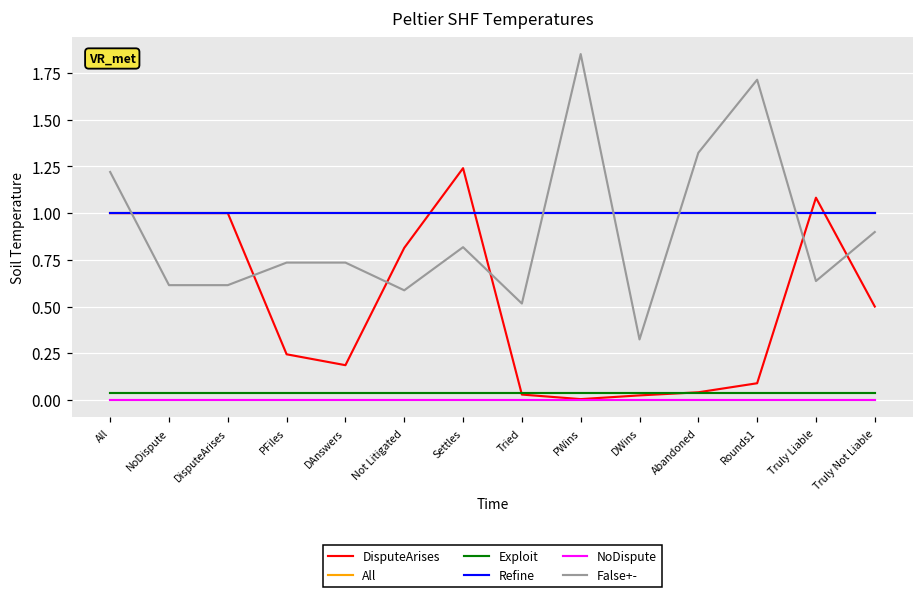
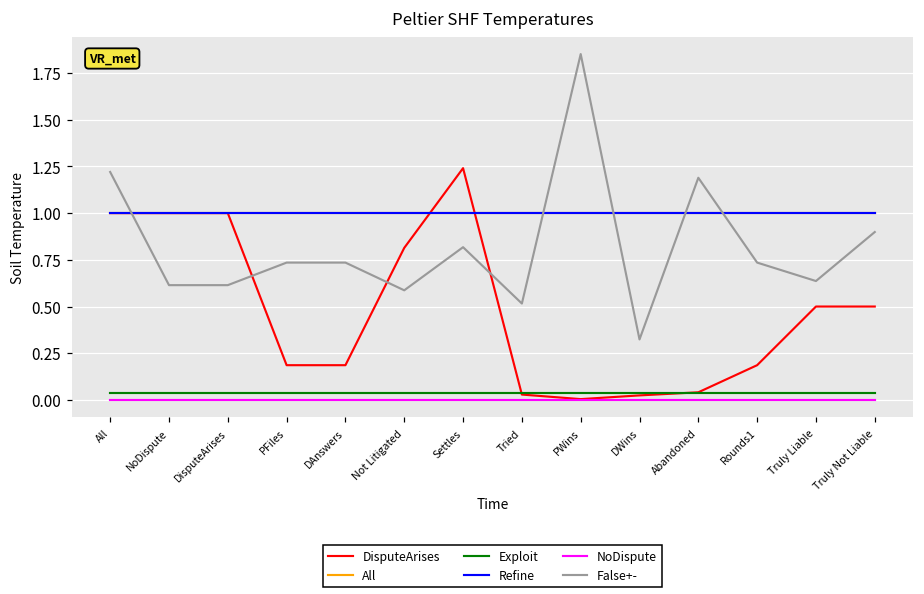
  {
    "DisputeArises": {
-     "PFiles": 0.24,
+     "PFiles": 0.19,
      "DAnswers": 0.19,
      "Not Litigated": 0.81,
      "Settles": 1.24,
-     "Rounds1": 0.09,
-     "Truly Liable": 1.08,
+     "Rounds1": 0.19,
+     "Truly Liable": 0.50,
      "Truly Not Liable": 0.50
    },
    "Exploit": {
      "All": 0.04,
      "NoDispute": 0.04,
      "DisputeArises": 0.04,
      "PFiles": 0.04,
      "DAnswers": 0.04,
      "Not Litigated": 0.04,
      "Settles": 0.04,
      "PWins": 0.04,
      "Rounds1": 0.04,
      "Truly Liable": 0.04,
      "Truly Not Liable": 0.04
    },
    "NoDispute": {
      "All": 0.00,
      "NoDispute": 0.00,
      "DisputeArises": 0.00,
      "PFiles": 0.00,
      "DAnswers": 0.00,
      "Not Litigated": 0.00,
      "Settles": 0.00,
      "Tried": 0.00,
      "DWins": 0.00,
      "Abandoned": 0.00,
      "Rounds1": 0.00,
      "Truly Liable": 0.00,
      "Truly Not Liable": 0.00
    },
    "False+-": {
      "All": 1.22,
      "NoDispute": 0.61,
      "DisputeArises": 0.61,
      "PFiles": 0.74,
      "DAnswers": 0.74,
      "Not Litigated": 0.59,
      "Settles": 0.82,
      "Tried": 0.52,
      "PWins": 1.85,
      "DWins": 0.32,
-     "Abandoned": 1.32,
-     "Rounds1": 1.71,
+     "Abandoned": 1.19,
+     "Rounds1": 0.74,
      "Truly Liable": 0.64,
      "Truly Not Liable": 0.90
    }
  }
